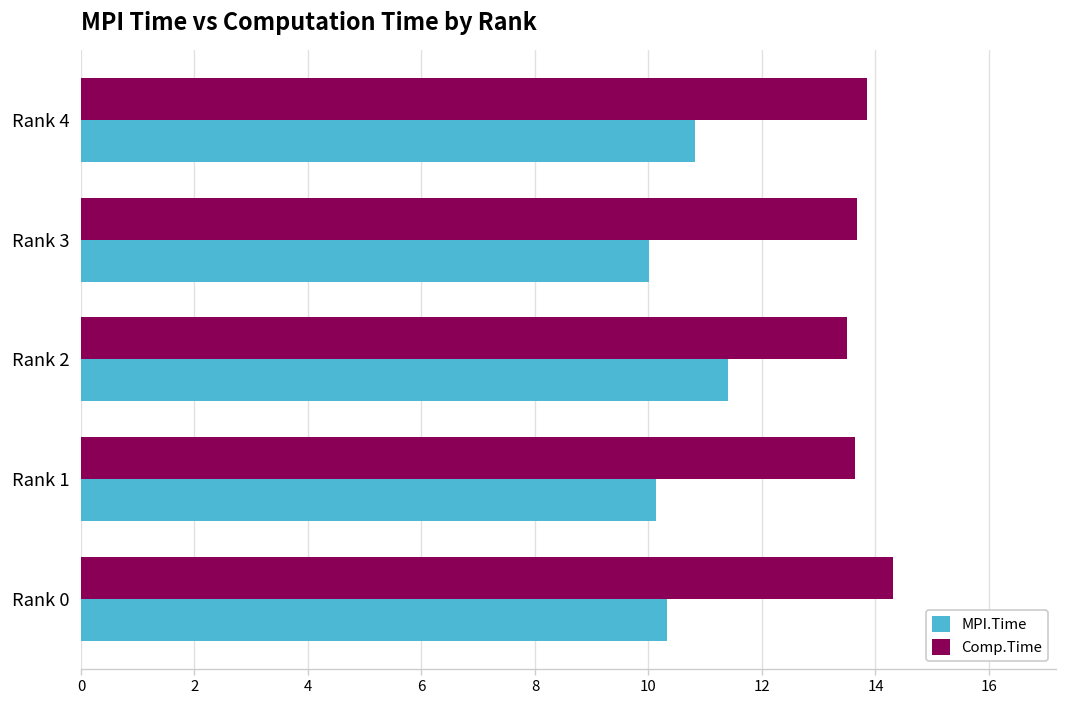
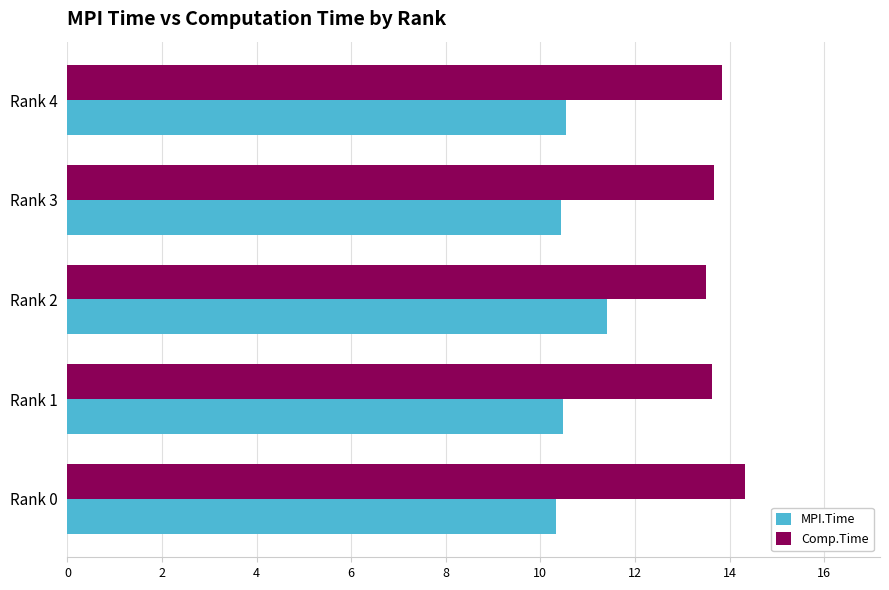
  {
    "MPI.Time": {
-     "Rank 4": 10.8,
-     "Rank 3": 10.0,
+     "Rank 4": 10.5,
+     "Rank 3": 10.4,
      "Rank 2": 11.4,
-     "Rank 1": 10.1,
+     "Rank 1": 10.5,
      "Rank 0": 10.3
    },
    "Comp.Time": {
      "Rank 4": 13.8,
      "Rank 3": 13.7,
      "Rank 2": 13.5,
      "Rank 1": 13.6,
      "Rank 0": 14.3
    }
  }
